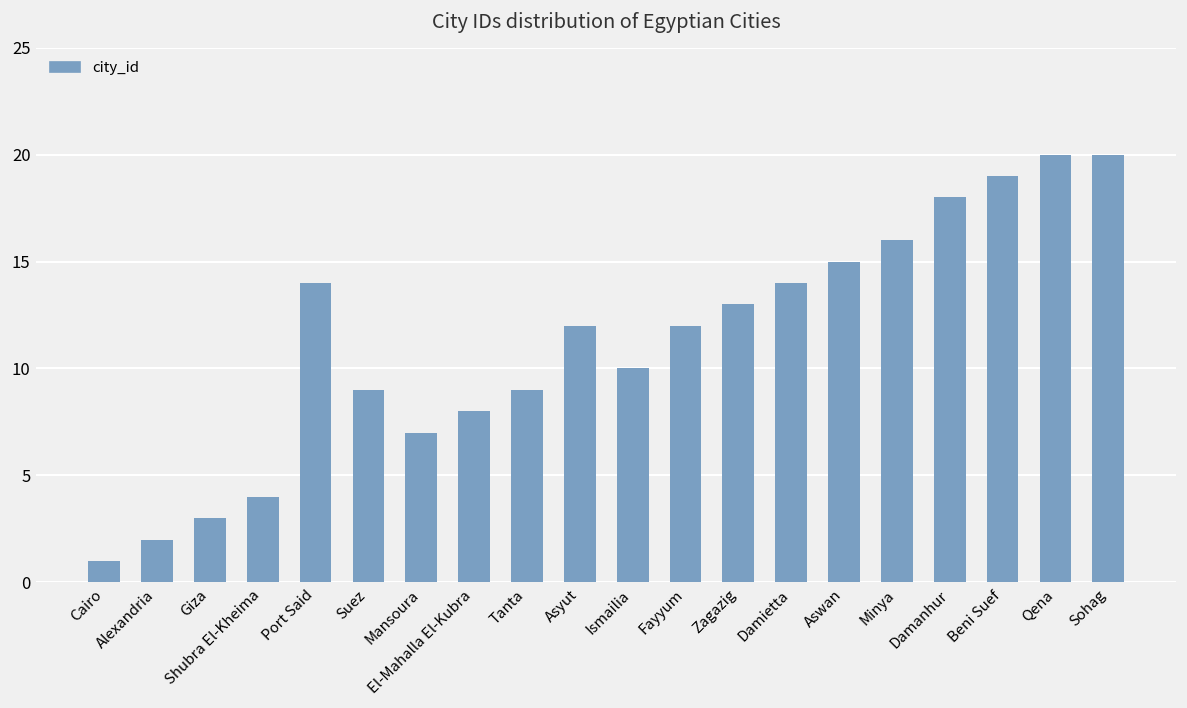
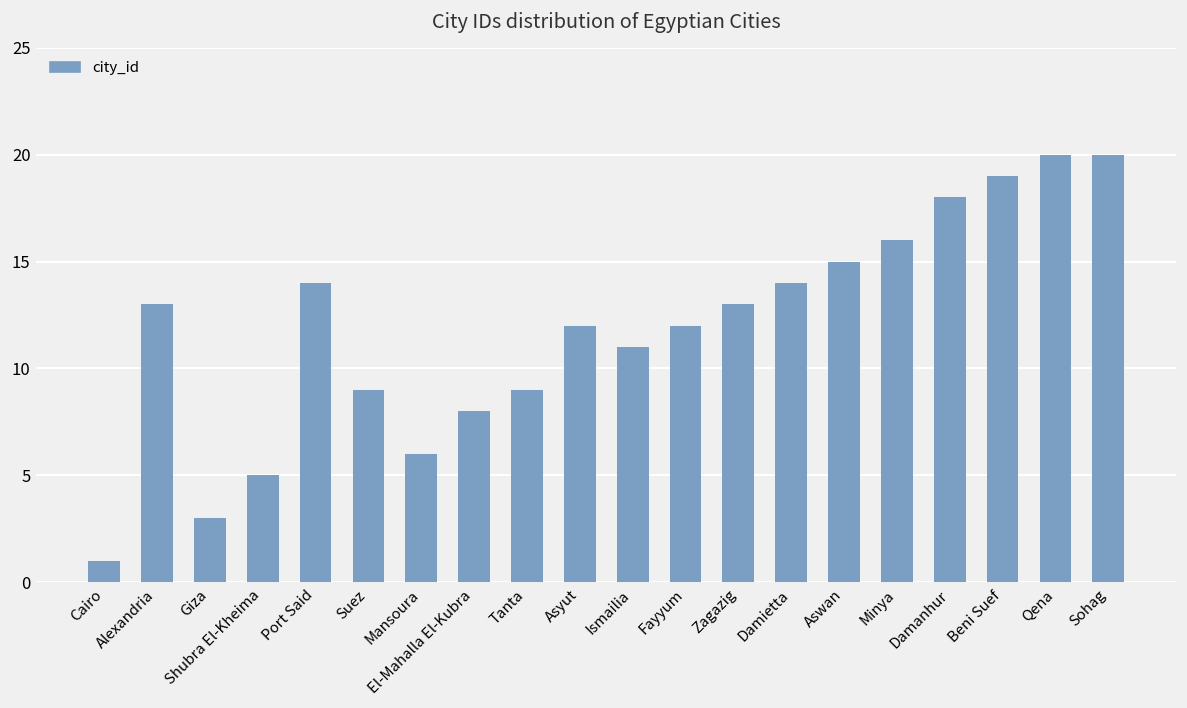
  {
    "Cairo": 1,
-   "Alexandria": 2,
+   "Alexandria": 13,
    "Giza": 3,
-   "Shubra El-Kheima": 4,
+   "Shubra El-Kheima": 5,
    "Port Said": 14,
    "Suez": 9,
-   "Mansoura": 7,
+   "Mansoura": 6,
    "El-Mahalla El-Kubra": 8,
    "Tanta": 9,
    "Asyut": 12,
-   "Ismailia": 10,
+   "Ismailia": 11,
    "Fayyum": 12,
    "Zagazig": 13,
    "Damietta": 14,
    "Aswan": 15,
    "Minya": 16,
    "Damanhur": 18,
    "Beni Suef": 19,
    "Qena": 20,
    "Sohag": 20
  }
